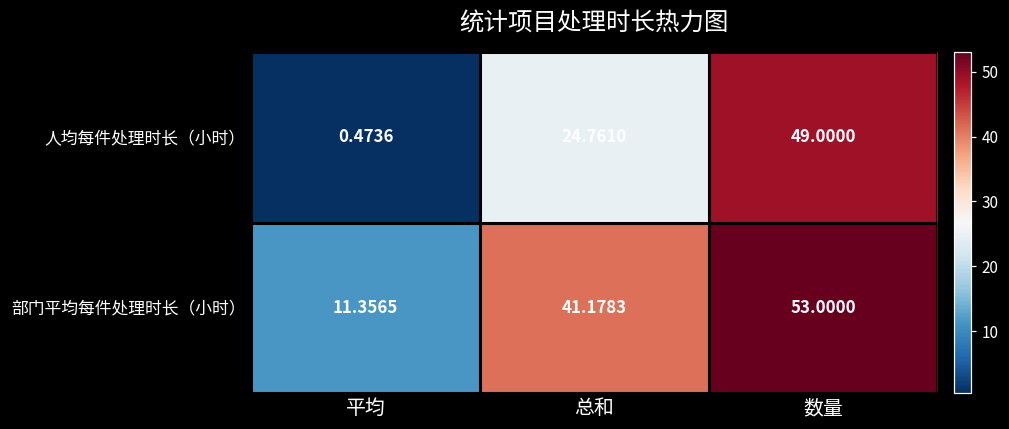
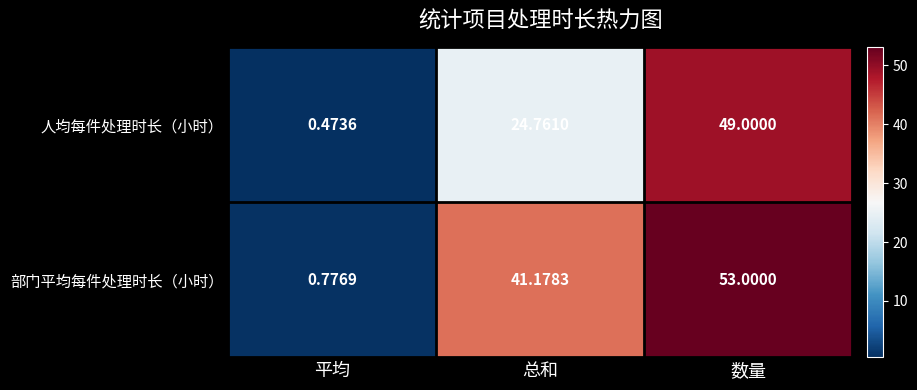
  {
    "人均每件处理时长（小时）": {
      "平均": 0.4736,
      "数量": 49.0000
    },
    "部门平均每件处理时长（小时）": {
-     "平均": 11.3565,
+     "平均": 0.7769,
      "总和": 41.1783,
      "数量": 53.0000
    }
  }
